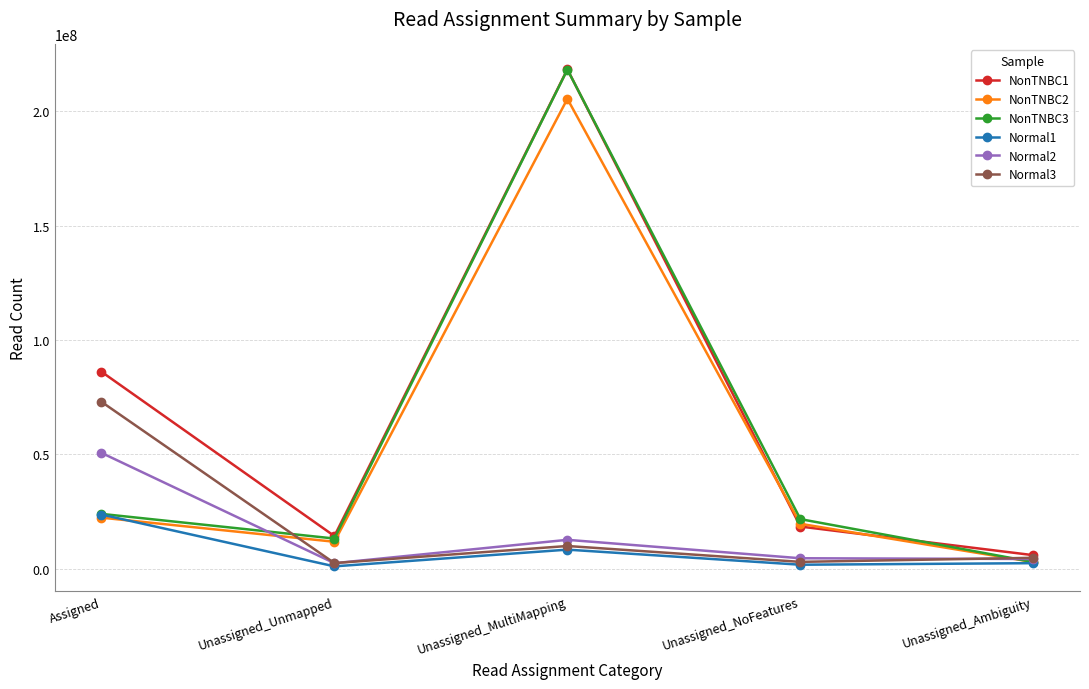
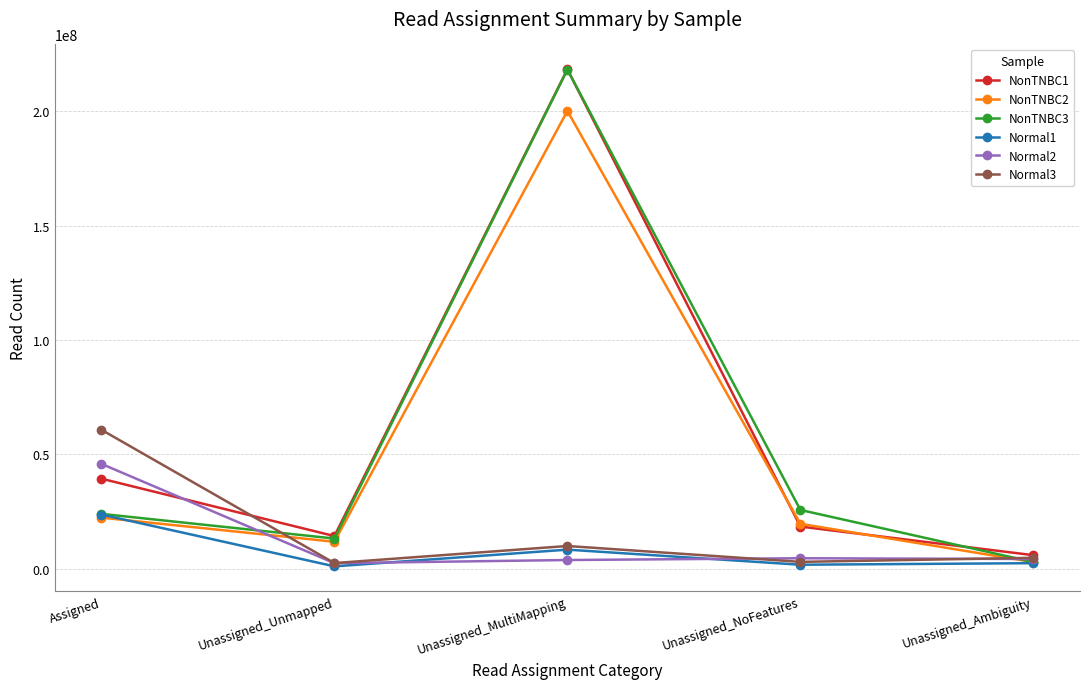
  {
    "NonTNBC1": {
-     "Assigned": 86000000,
+     "Assigned": 39000000,
      "Unassigned_NoFeatures": 18000000,
      "Unassigned_Ambiguity": 6000000
    },
    "NonTNBC2": {
      "Assigned": 22000000,
      "Unassigned_Unmapped": 12000000,
-     "Unassigned_MultiMapping": 205000000,
+     "Unassigned_MultiMapping": 200000000,
      "Unassigned_NoFeatures": 20000000
    },
    "NonTNBC3": {
-     "Unassigned_NoFeatures": 22000000
+     "Unassigned_NoFeatures": 26000000
    },
    "Normal1": {
      "Unassigned_Unmapped": 1000000,
      "Unassigned_MultiMapping": 8000000,
      "Unassigned_NoFeatures": 2000000
    },
    "Normal2": {
-     "Assigned": 51000000,
-     "Unassigned_MultiMapping": 13000000,
+     "Assigned": 46000000,
+     "Unassigned_MultiMapping": 4000000,
      "Unassigned_NoFeatures": 5000000
    },
    "Normal3": {
-     "Assigned": 73000000,
+     "Assigned": 61000000,
      "Unassigned_MultiMapping": 10000000,
      "Unassigned_NoFeatures": 3000000
    }
  }
